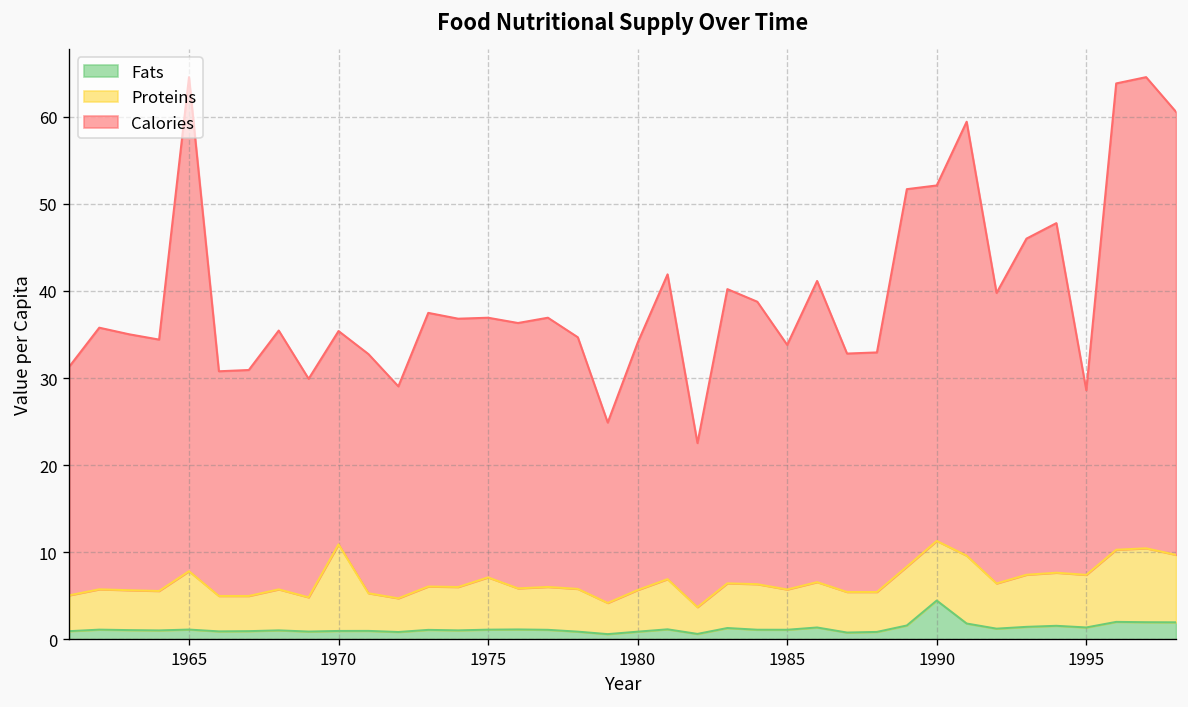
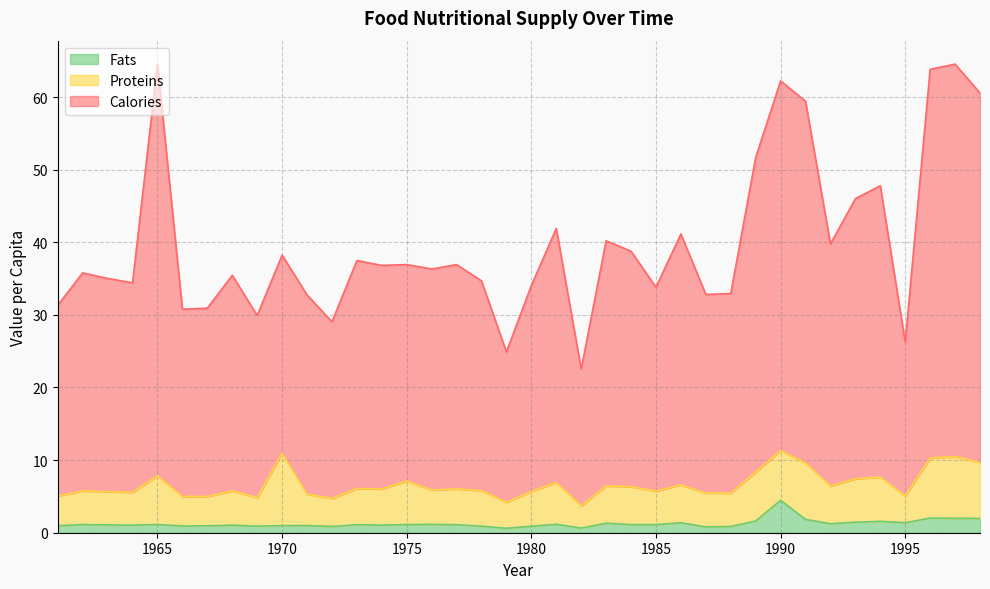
  {
    "Fats": {
      "1965": 1,
      "1970": 1,
      "1975": 1,
      "1980": 1,
      "1985": 1,
      "1990": 4,
      "1995": 1
    },
    "Proteins": {
      "1965": 7,
      "1970": 10,
      "1975": 6,
      "1980": 5,
      "1985": 5,
      "1990": 7,
-     "1995": 6
+     "1995": 4
    },
    "Calories": {
-     "1970": 24,
+     "1970": 27,
      "1975": 30,
      "1980": 28,
      "1985": 28,
-     "1990": 41,
+     "1990": 51,
      "1995": 21
    }
  }
